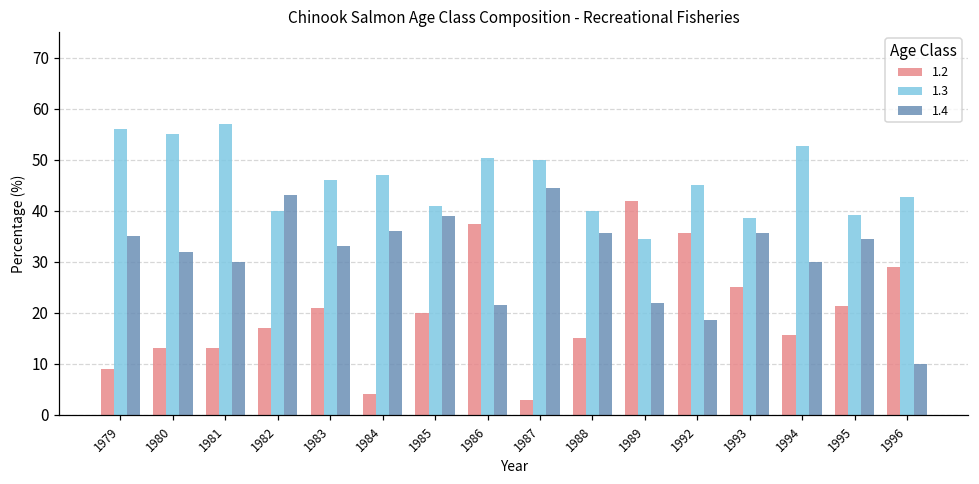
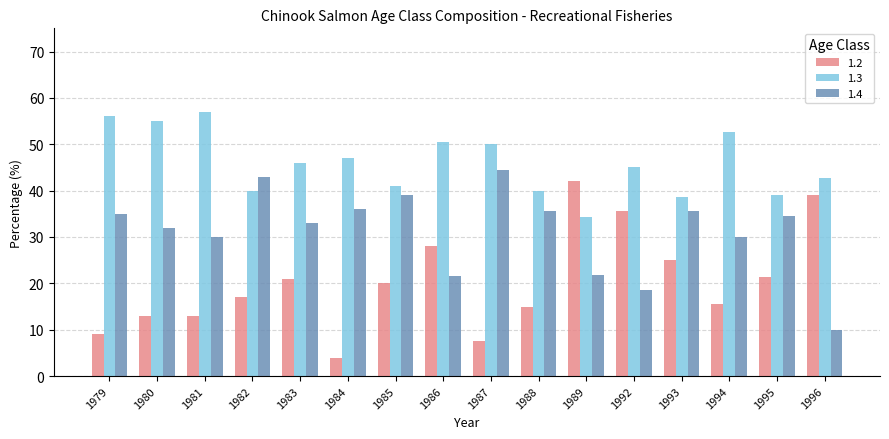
  {
    "1.2": {
      "1979": 9,
      "1980": 13,
      "1981": 13,
      "1982": 17,
      "1983": 21,
      "1984": 4,
      "1985": 20,
-     "1986": 37,
-     "1987": 3,
+     "1986": 28,
+     "1987": 8,
      "1988": 15,
      "1989": 42,
      "1992": 36,
      "1993": 25,
      "1994": 16,
      "1995": 21,
-     "1996": 29
+     "1996": 39
    },
    "1.3": {
      "1979": 56,
      "1980": 55,
      "1981": 57,
      "1982": 40,
      "1983": 46,
      "1984": 47,
      "1985": 41,
      "1986": 50,
      "1987": 50,
      "1988": 40,
      "1989": 34,
      "1992": 45,
      "1993": 39,
      "1994": 53,
      "1995": 39,
      "1996": 43
    },
    "1.4": {
      "1979": 35,
      "1980": 32,
      "1981": 30,
      "1982": 43,
      "1983": 33,
      "1984": 36,
      "1985": 39,
      "1986": 22,
      "1987": 44,
      "1988": 36,
      "1989": 22,
      "1992": 19,
      "1993": 36,
      "1994": 30,
      "1995": 35,
      "1996": 10
    }
  }
